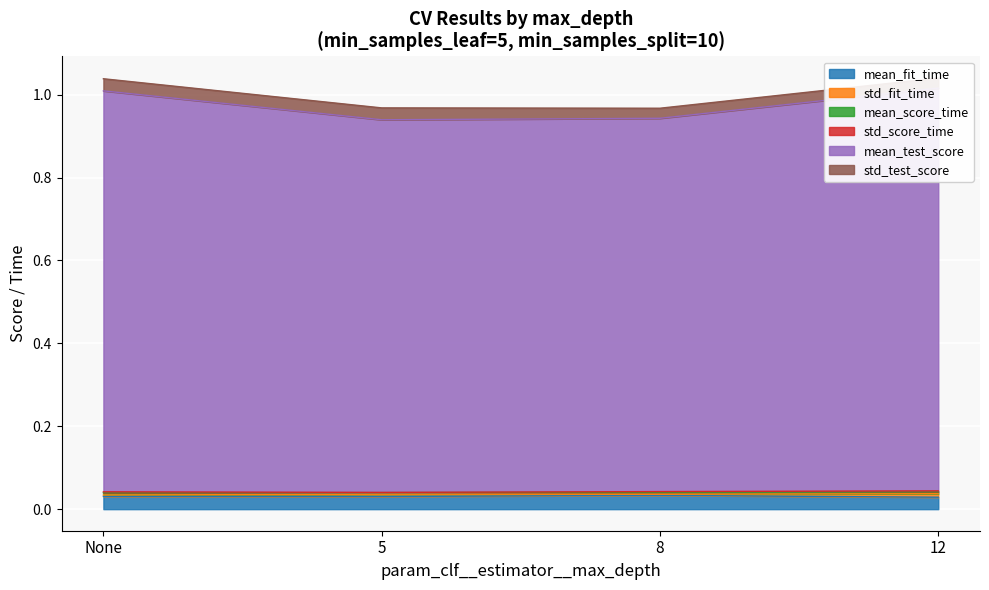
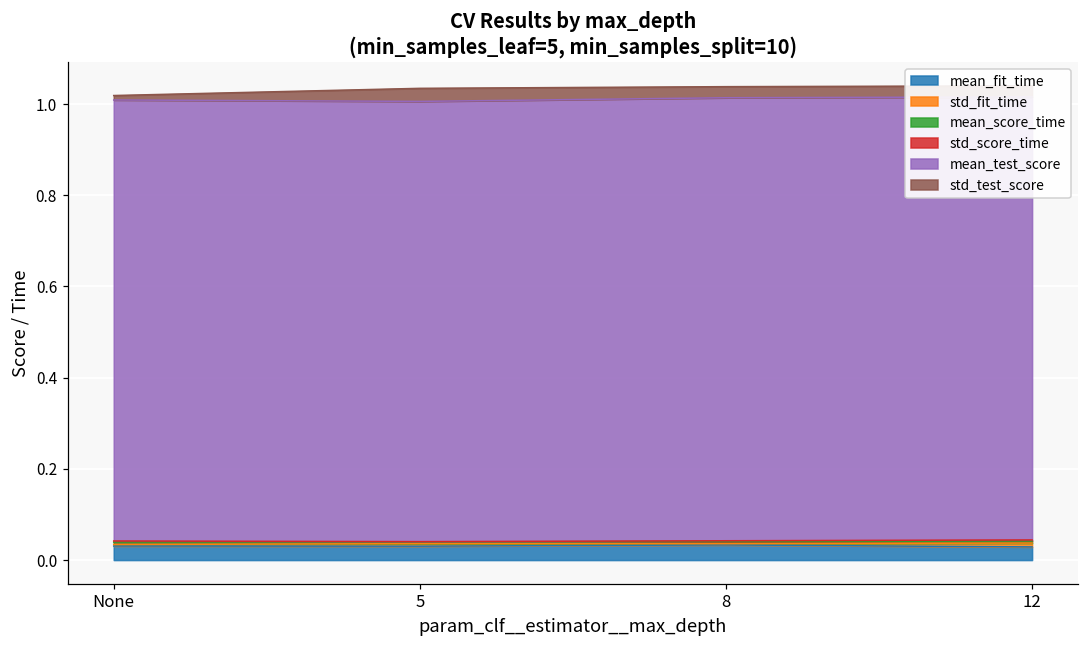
  {
    "mean_fit_time": {
      "12": 0.03
    },
    "mean_test_score": {
      "None": 0.97,
-     "5": 0.90,
-     "8": 0.90
+     "5": 0.97,
+     "8": 0.97
    },
    "std_test_score": {
-     "None": 0.03,
+     "None": 0.01,
      "5": 0.03,
      "8": 0.02
    }
  }
